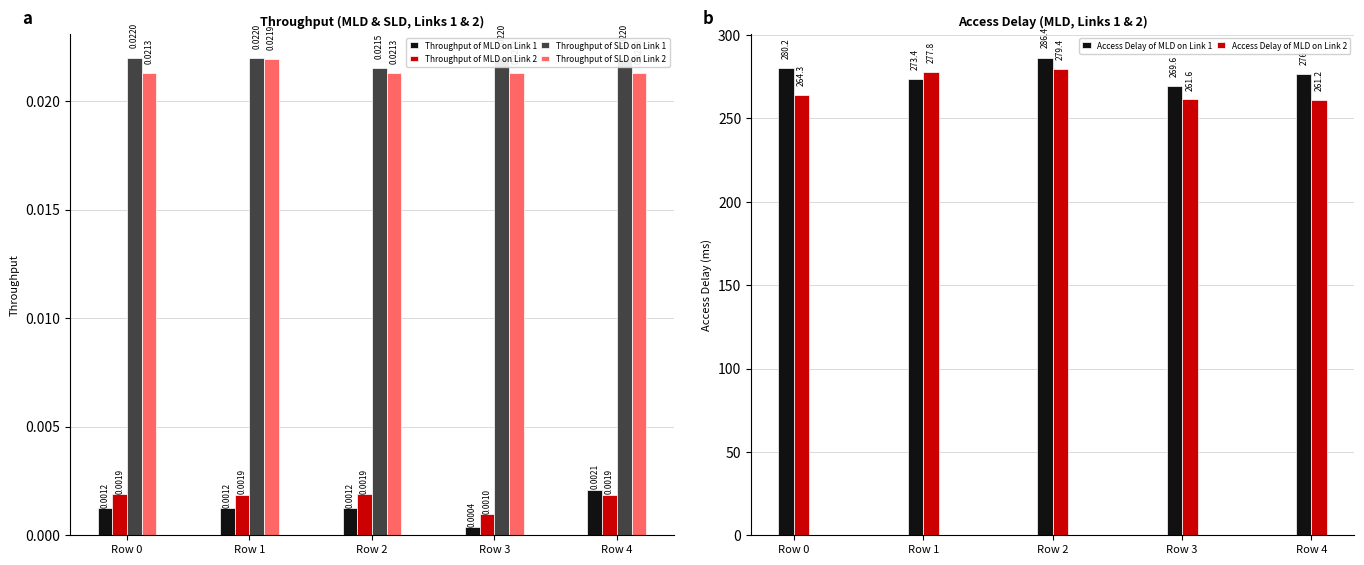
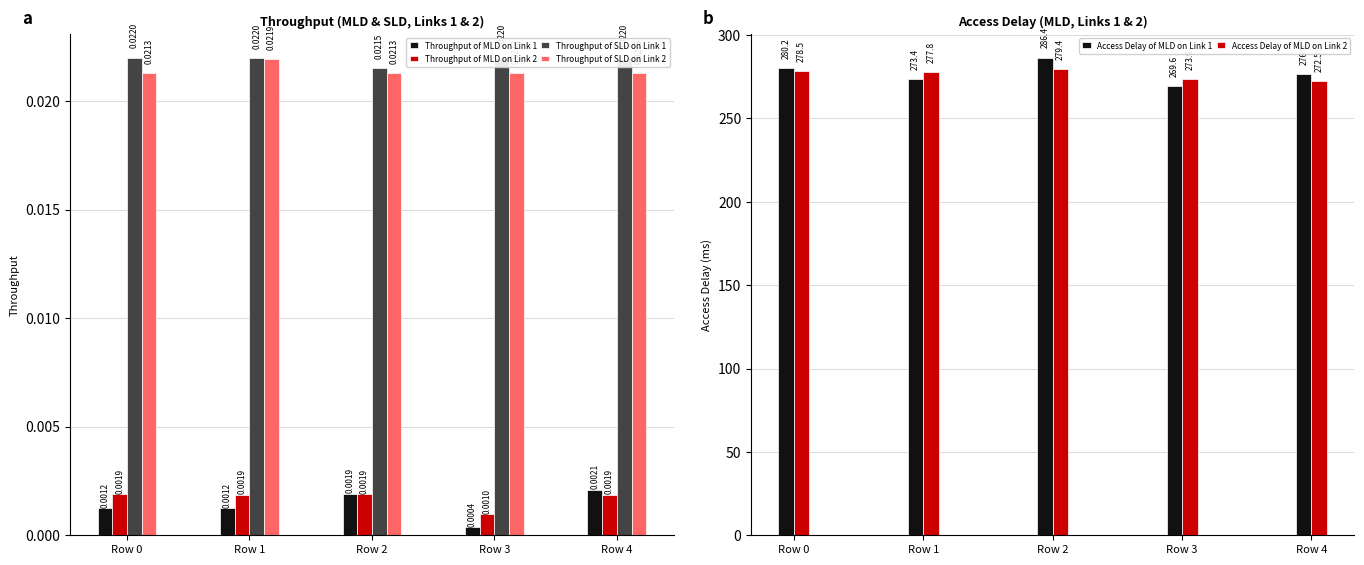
  {
    "Throughput (MLD & SLD, Links 1 & 2)": {
      "Throughput of MLD on Link 1": {
        "Row 0": 0.0012,
        "Row 1": 0.0012,
-       "Row 2": 0.0012,
+       "Row 2": 0.0019,
        "Row 3": 0.0004,
        "Row 4": 0.0021
      },
      "Throughput of MLD on Link 2": {
        "Row 0": 0.0019,
        "Row 1": 0.0019,
        "Row 2": 0.0019,
        "Row 3": 0.0010,
        "Row 4": 0.0019
      },
      "Throughput of SLD on Link 1": {
        "Row 0": 0.0220,
        "Row 1": 0.0220,
        "Row 2": 0.0215
      },
      "Throughput of SLD on Link 2": {
        "Row 0": 0.0213,
        "Row 1": 0.0219,
        "Row 2": 0.0213
      }
    },
    "Access Delay (MLD, Links 1 & 2)": {
      "Access Delay of MLD on Link 1": {
        "Row 0": 280.2,
        "Row 1": 273.4,
        "Row 2": 286.4,
        "Row 3": 269.6
      },
      "Access Delay of MLD on Link 2": {
-       "Row 0": 264.3,
+       "Row 0": 278.5,
        "Row 1": 277.8,
        "Row 2": 279.4,
-       "Row 3": 262,
-       "Row 4": 261
+       "Row 3": 274,
+       "Row 4": 272
      }
    }
  }
